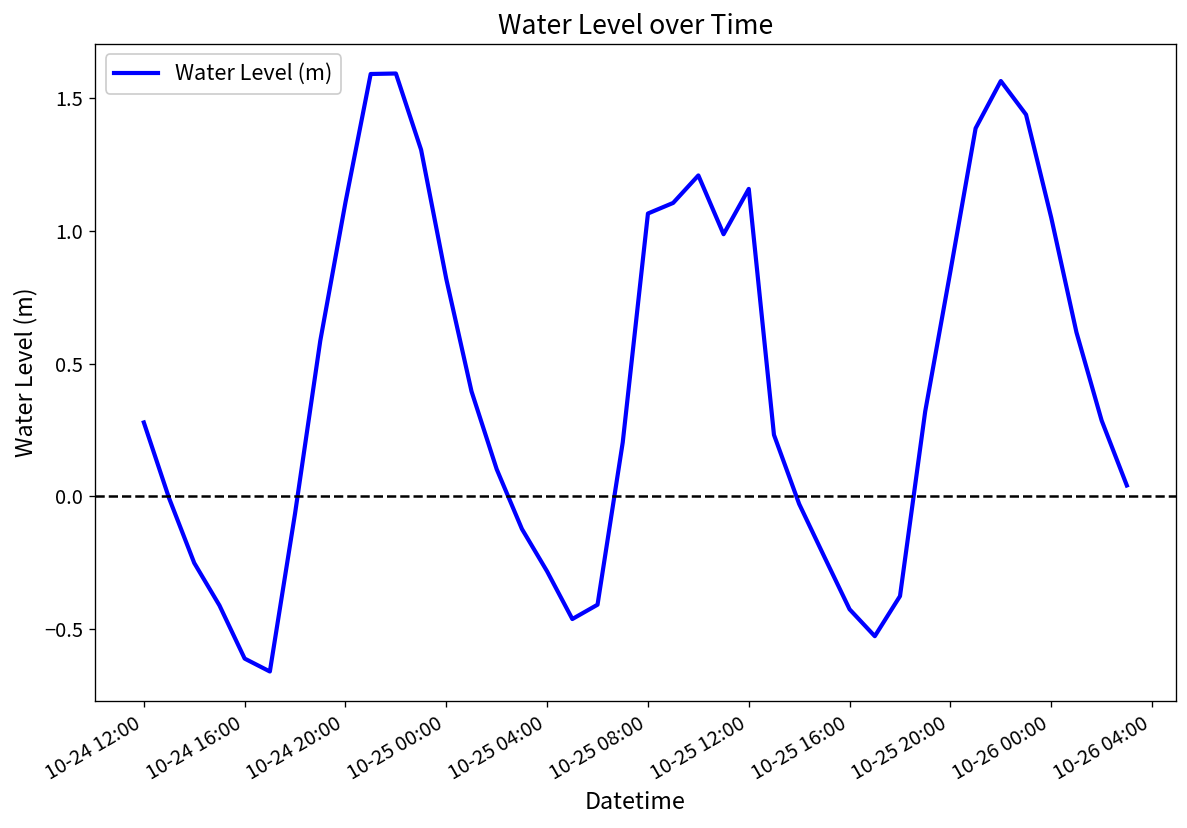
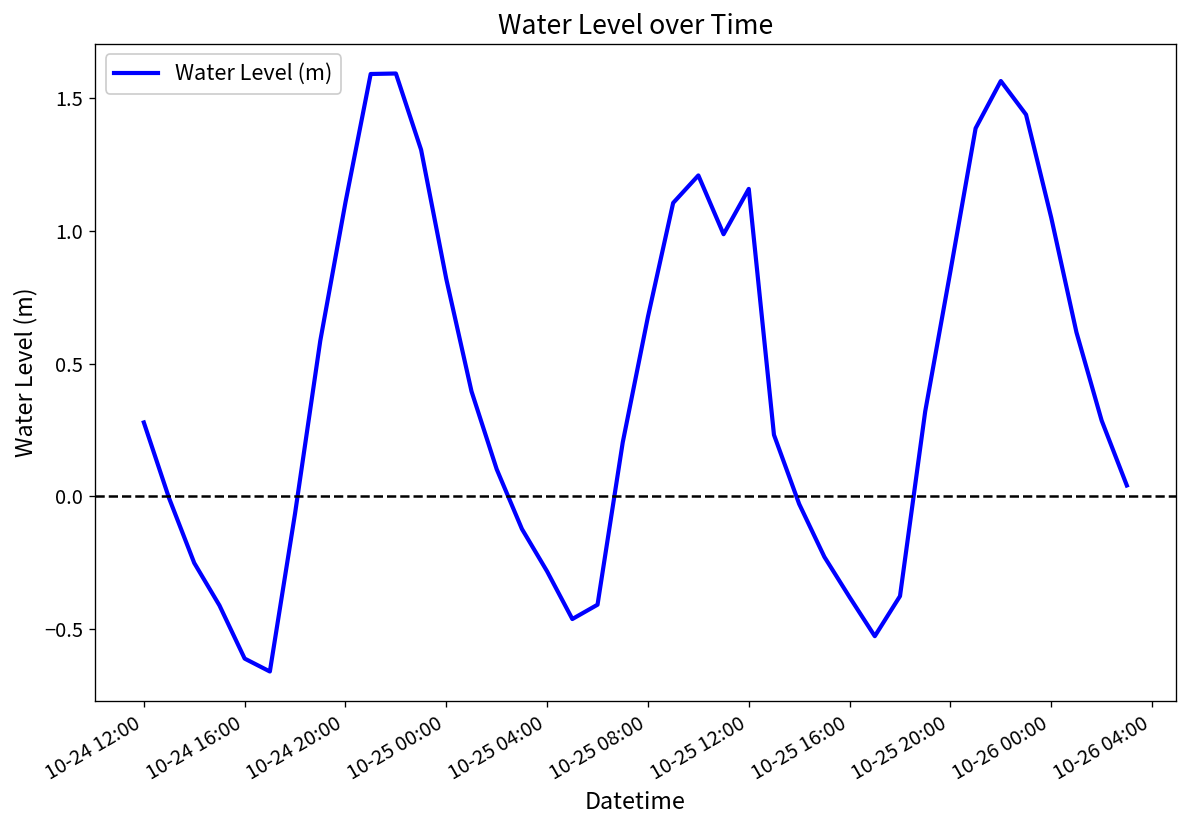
  {
    "10-24 12:00": 0.28,
    "10-24 16:00": -0.61,
    "10-24 20:00": 1.11,
    "10-25 00:00": 0.82,
    "10-25 04:00": -0.28,
-   "10-25 08:00": 1.07,
+   "10-25 08:00": 0.68,
    "10-25 12:00": 1.16,
-   "10-25 16:00": -0.43,
+   "10-25 16:00": -0.38,
    "10-25 20:00": 0.85,
    "10-26 00:00": 1.05
  }
